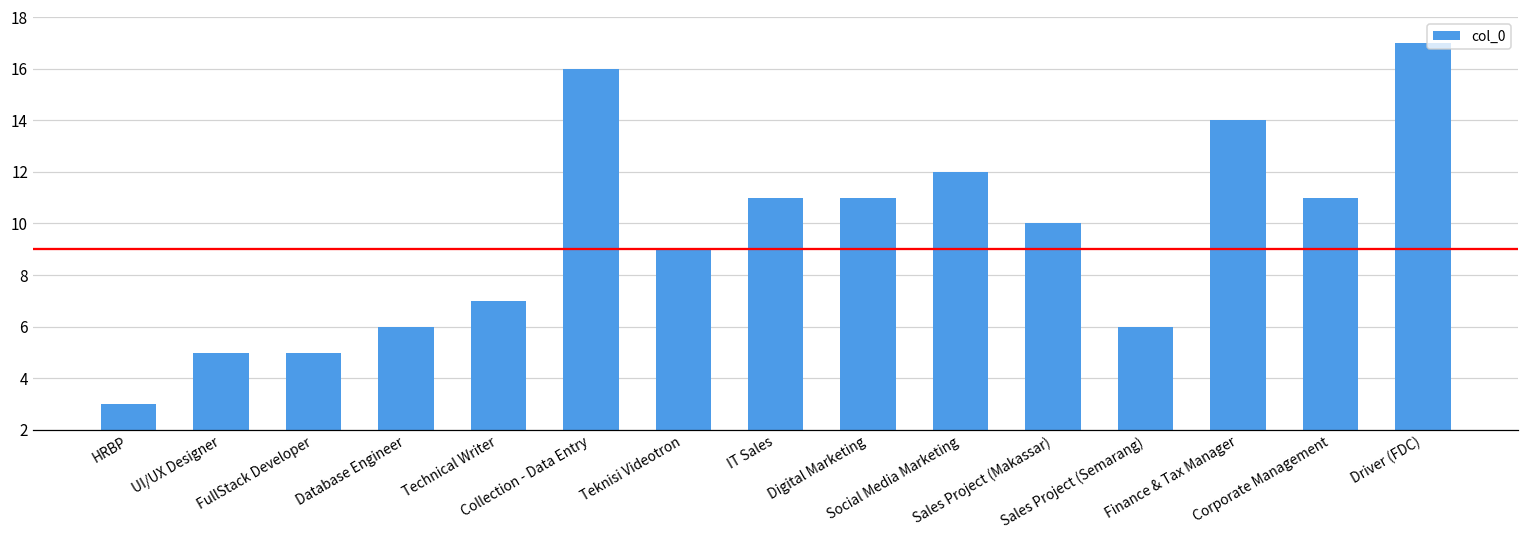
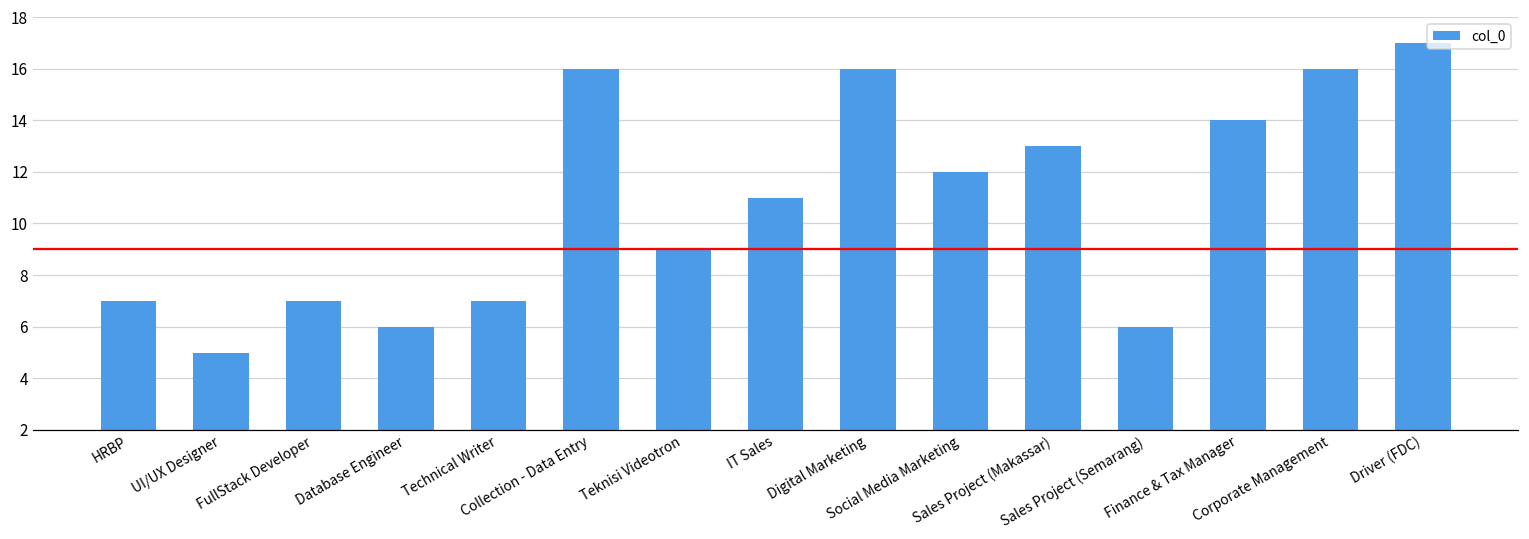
  {
-   "HRBP": 3,
+   "HRBP": 7,
    "UI/UX Designer": 5,
-   "FullStack Developer": 5,
+   "FullStack Developer": 7,
    "Database Engineer": 6,
    "Technical Writer": 7,
    "Collection - Data Entry": 16,
    "Teknisi Videotron": 9,
    "IT Sales": 11,
-   "Digital Marketing": 11,
+   "Digital Marketing": 16,
    "Social Media Marketing": 12,
-   "Sales Project (Makassar)": 10,
+   "Sales Project (Makassar)": 13,
    "Sales Project (Semarang)": 6,
    "Finance & Tax Manager": 14,
-   "Corporate Management": 11,
+   "Corporate Management": 16,
    "Driver (FDC)": 17
  }
